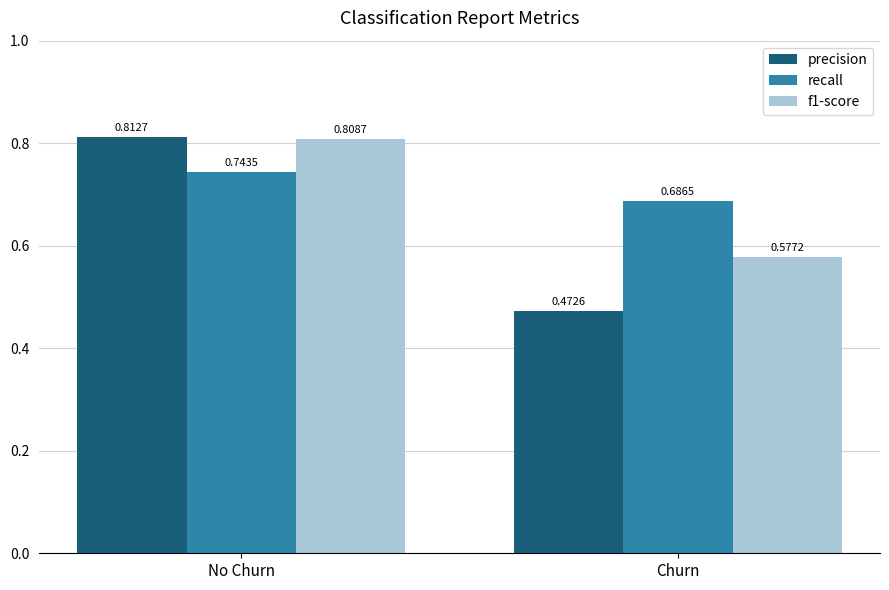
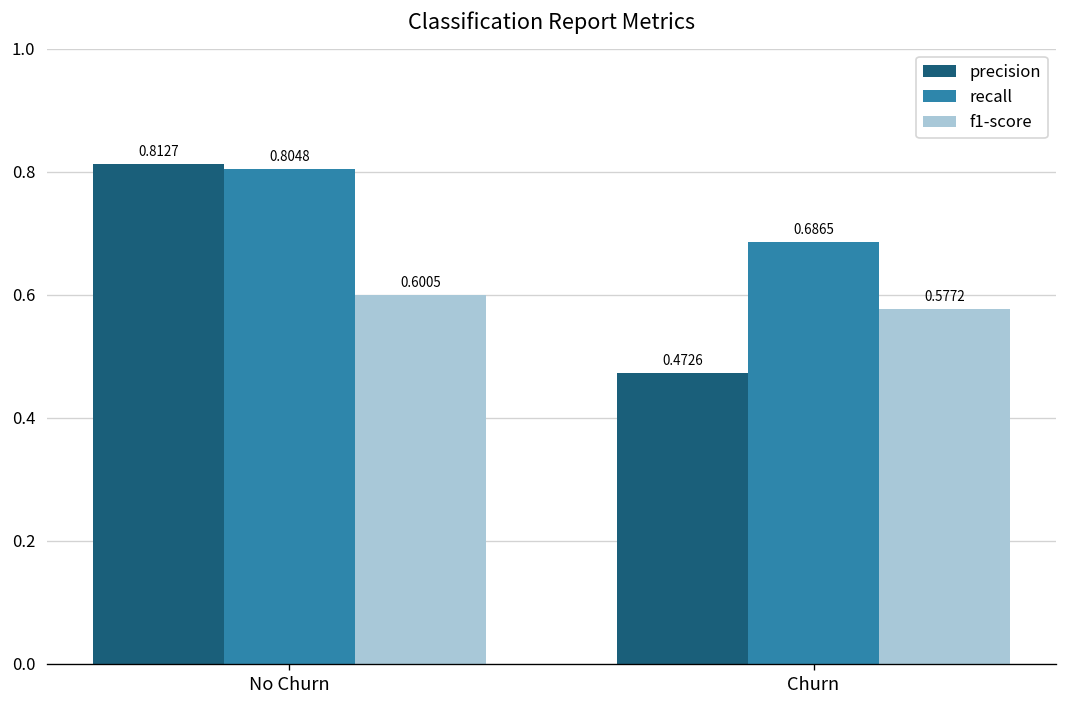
  {
    "precision": {
      "No Churn": 0.8127,
      "Churn": 0.4726
    },
    "recall": {
-     "No Churn": 0.7435,
+     "No Churn": 0.8048,
      "Churn": 0.6865
    },
    "f1-score": {
-     "No Churn": 0.8087,
+     "No Churn": 0.6005,
      "Churn": 0.5772
    }
  }
